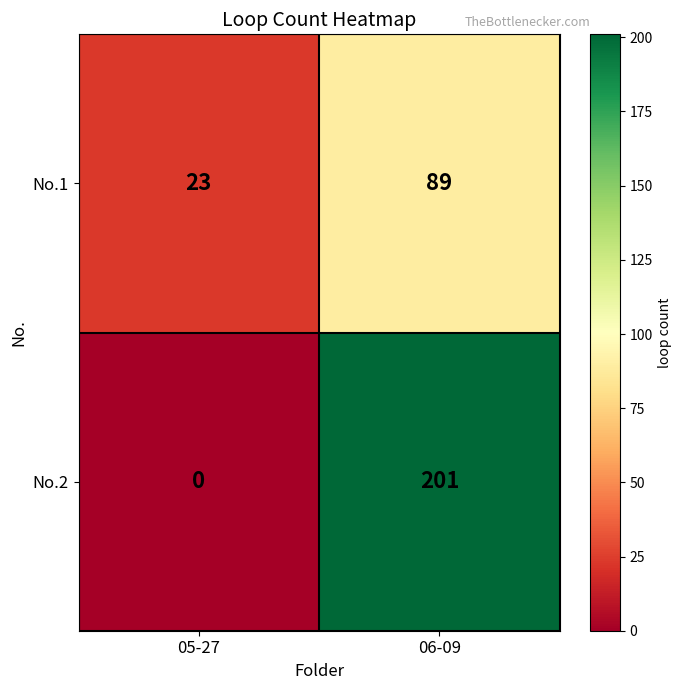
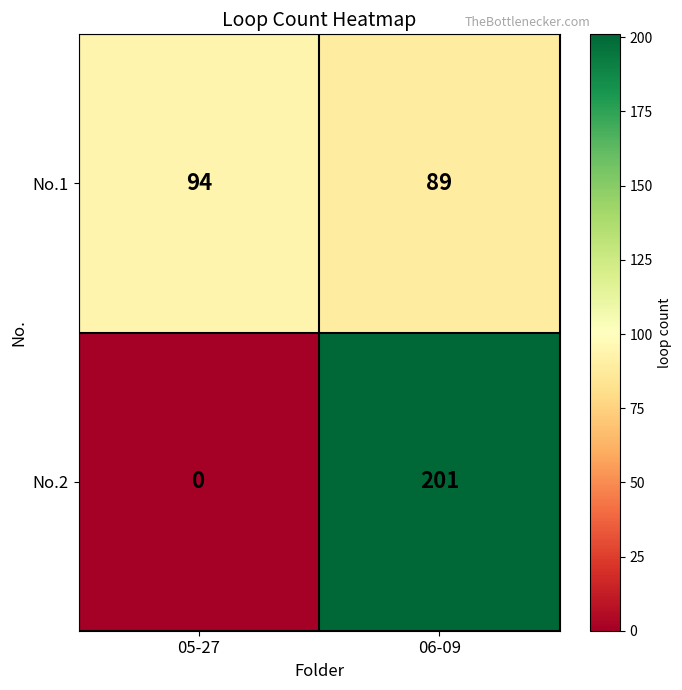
  {
    "No.1": {
-     "05-27": 23,
+     "05-27": 94,
      "06-09": 89
    },
    "No.2": {
      "05-27": 0,
      "06-09": 201
    }
  }
